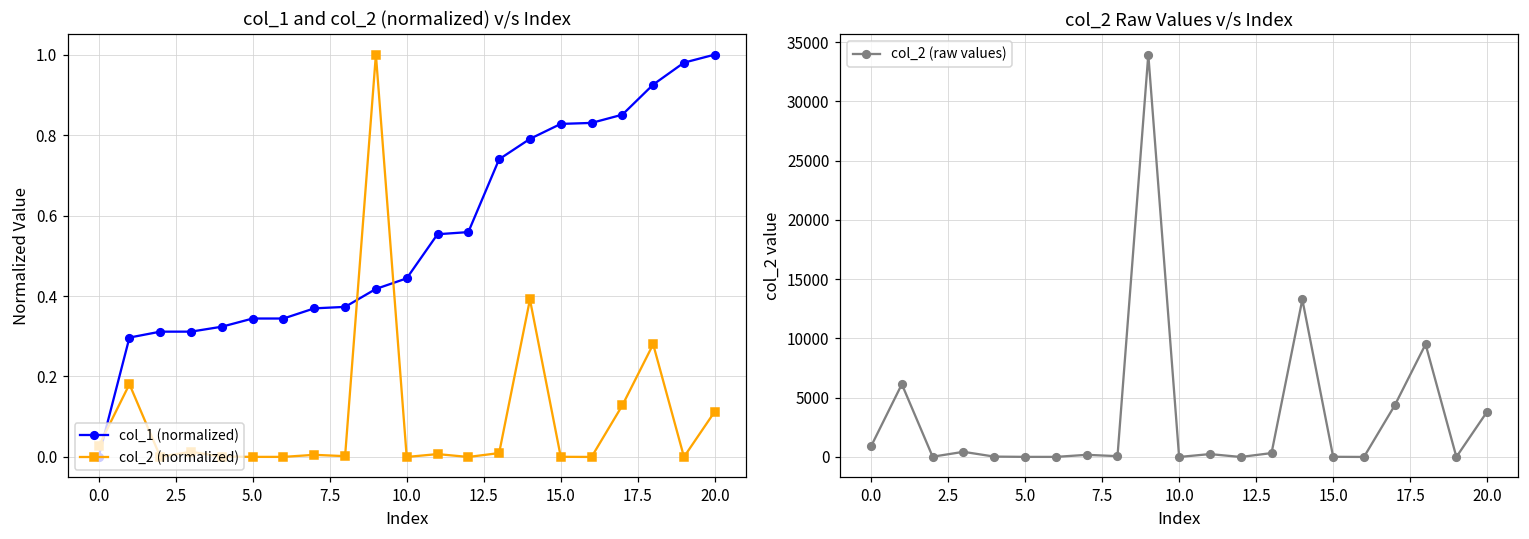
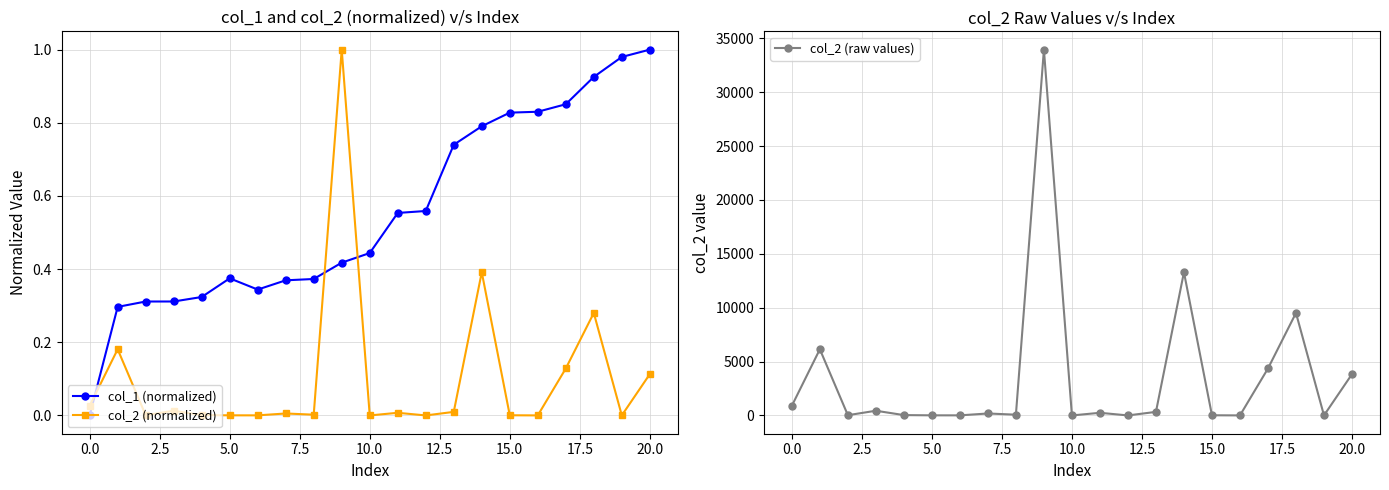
  {
    "col_1 and col_2 (normalized) v/s Index": {
      "col_1 (normalized)": {
-       "5.0": 0.34,
+       "5.0": 0.37,
        "10.0": 0.44,
        "15.0": 0.83,
        "20.0": 1.00
      },
      "col_2 (normalized)": {
        "5.0": 0.00,
        "10.0": 0.00,
        "15.0": 0.00,
        "20.0": 0.11
      }
    },
    "col_2 Raw Values v/s Index": {
      "0.0": 900,
      "5.0": 0,
      "10.0": 0,
      "15.0": 0,
      "20.0": 3800
    }
  }
